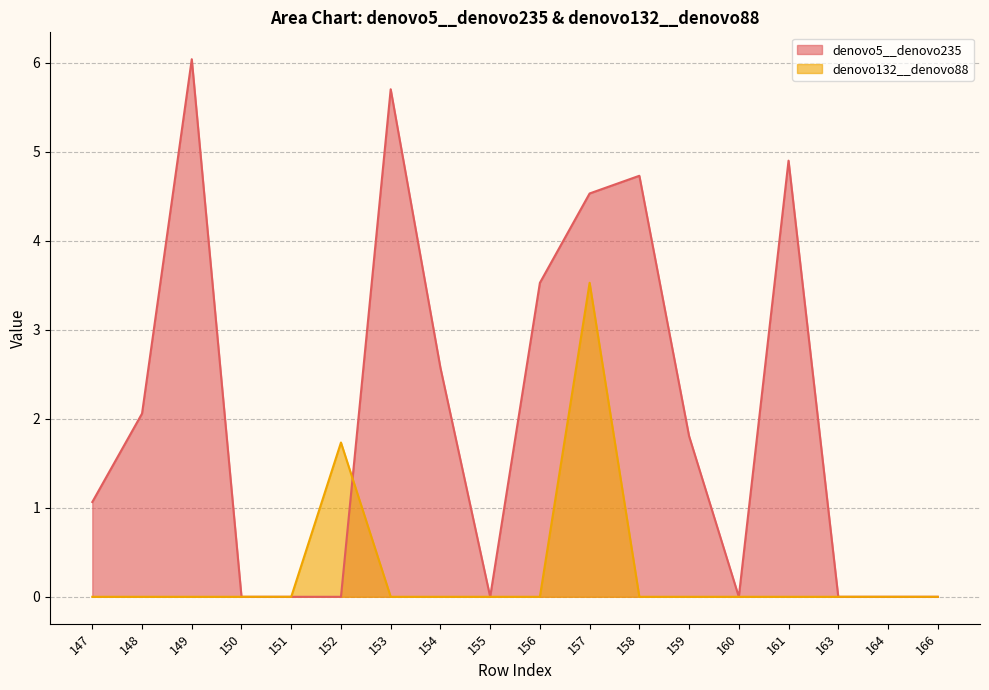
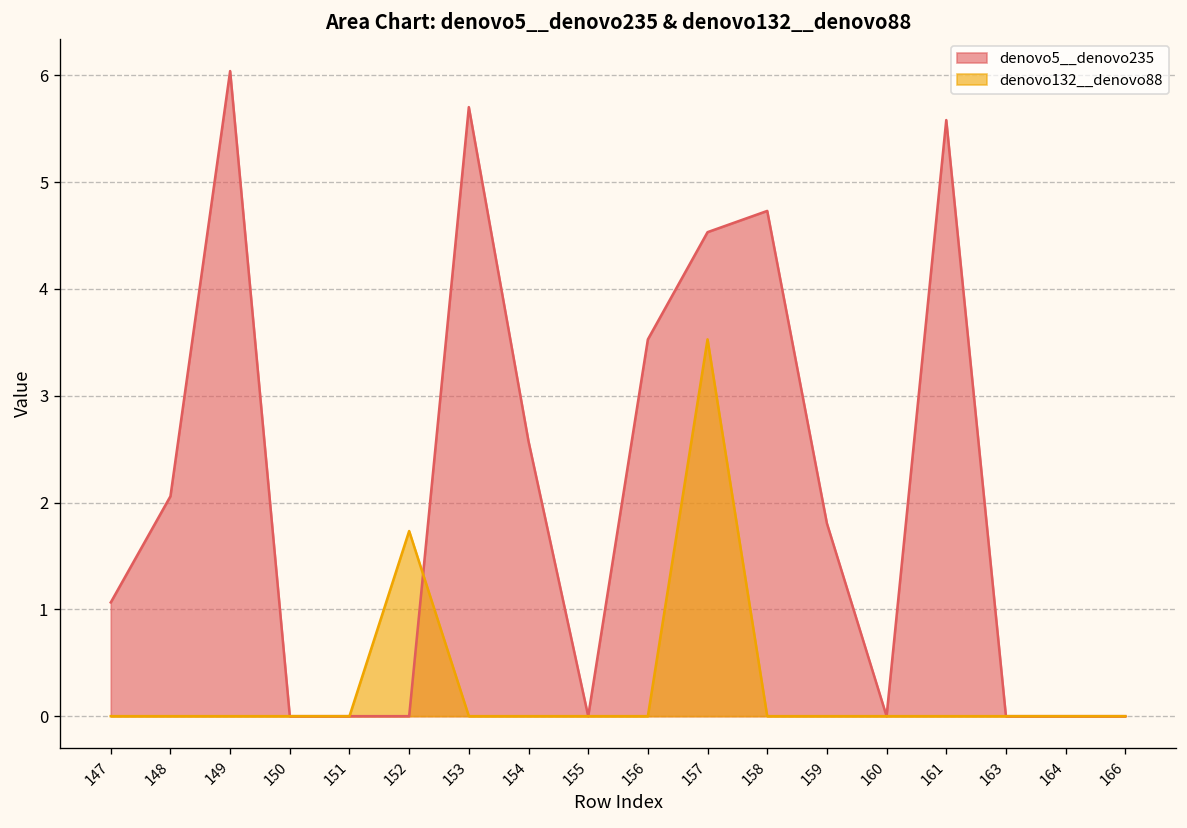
  {
    "denovo5__denovo235": {
      "147": 1.1,
      "148": 2.1,
      "149": 6.0,
      "152": 0.0,
      "153": 5.7,
      "154": 2.6,
      "156": 3.5,
      "157": 4.5,
      "158": 4.7,
      "159": 1.8,
-     "161": 4.9
+     "161": 5.6
    },
    "denovo132__denovo88": {
      "147": 0.0,
      "148": 0.0,
      "149": 0.0,
      "152": 1.7,
      "153": 0.0,
      "154": 0.0,
      "156": 0.0,
      "157": 3.5,
      "158": 0.0,
      "159": 0.0,
      "161": 0.0
    }
  }
